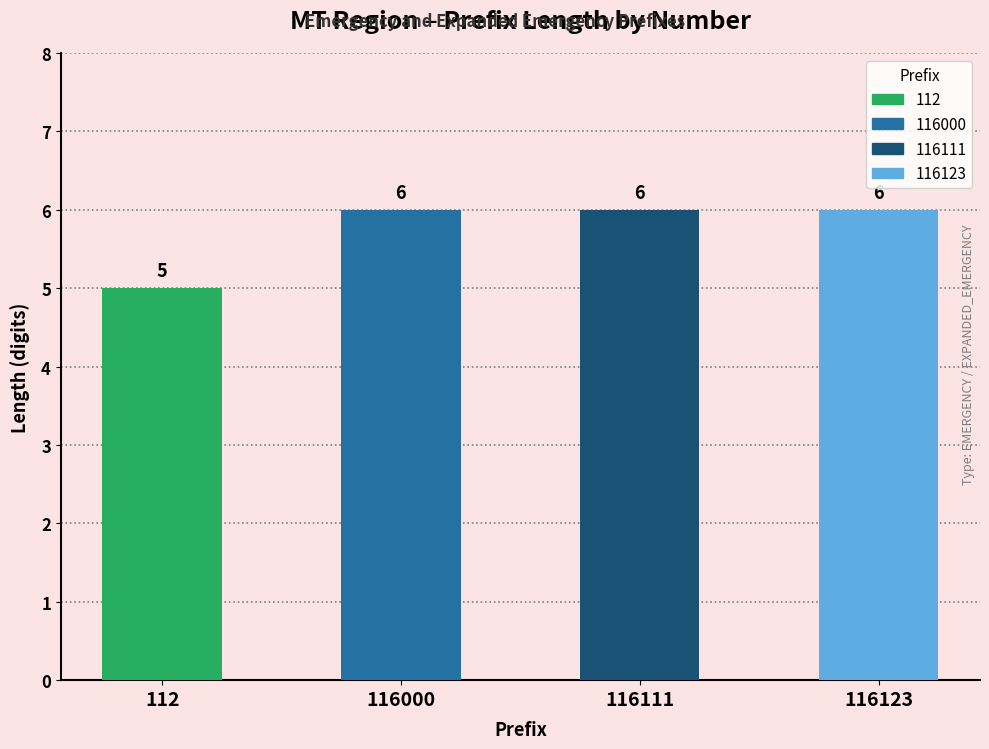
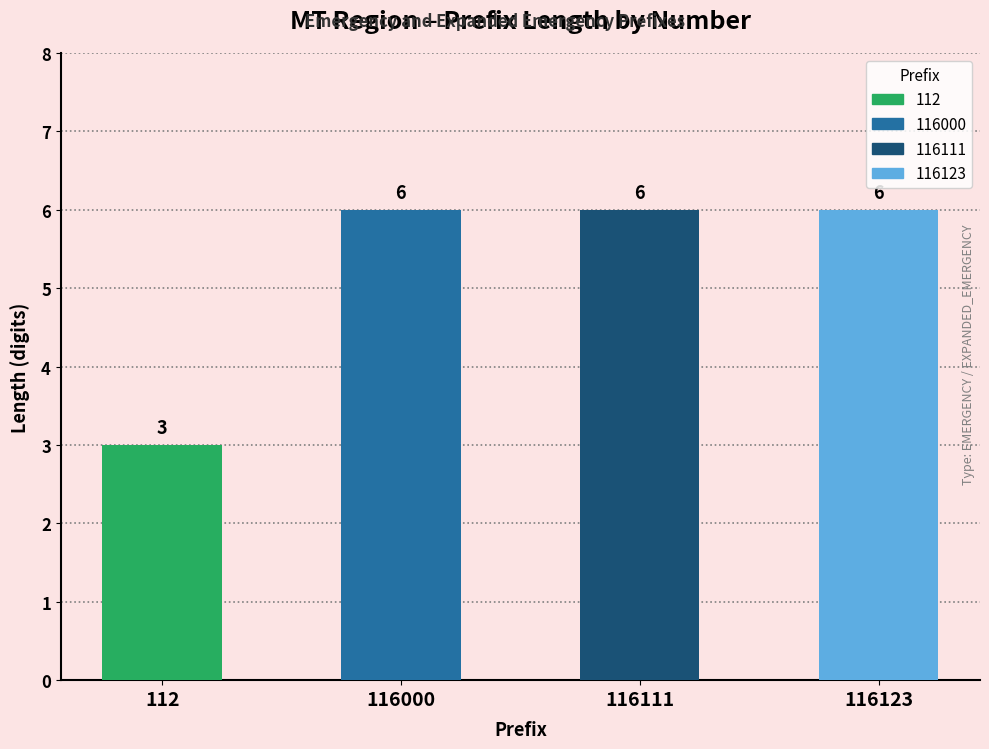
  {
-   "112": 5,
+   "112": 3,
    "116000": 6,
    "116111": 6
  }
